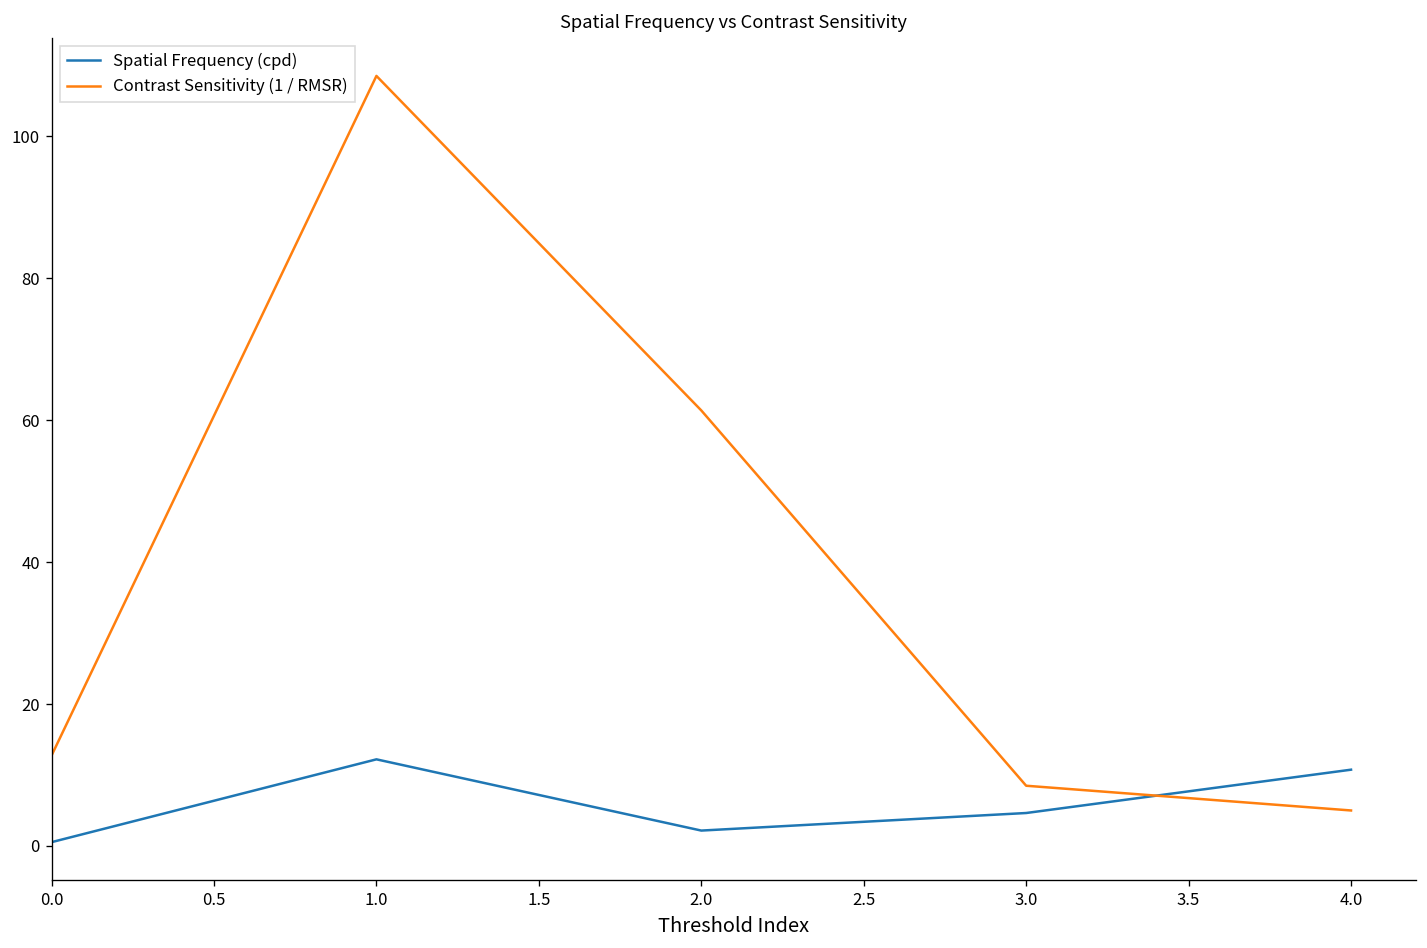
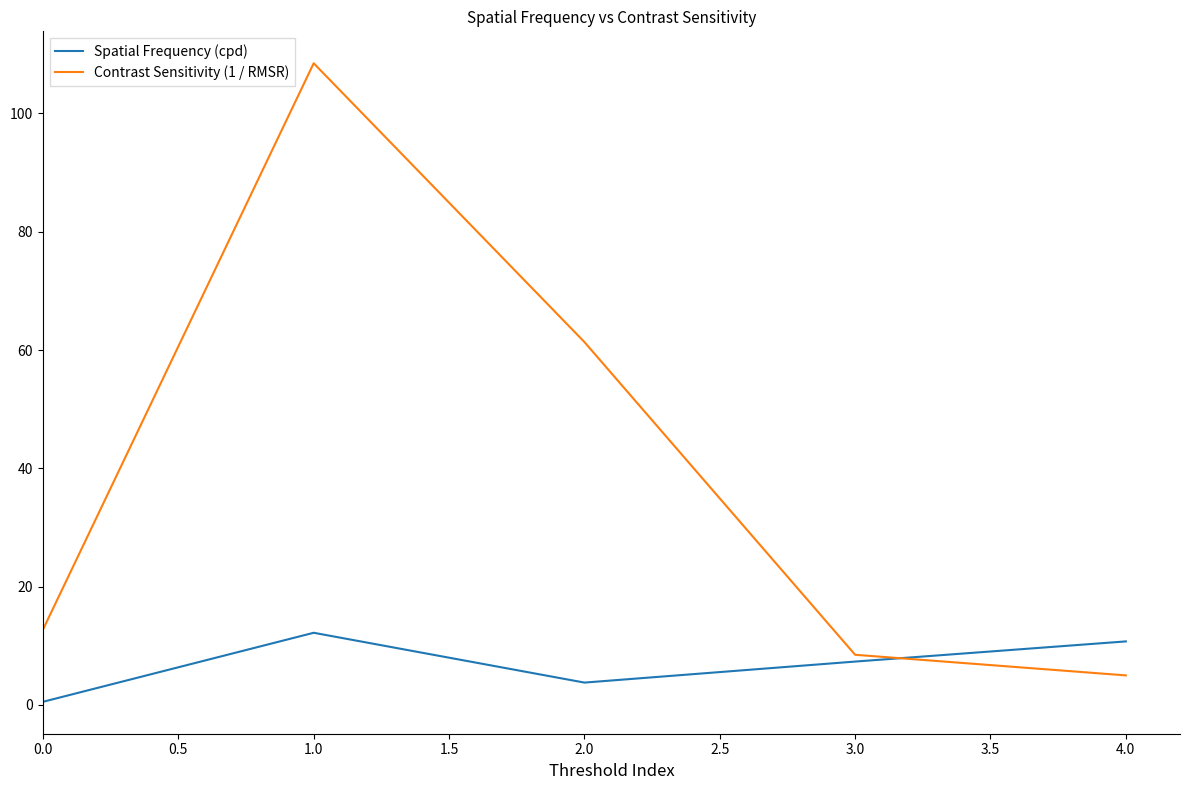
  {
    "Spatial Frequency (cpd)": {
      "0.0": 1,
      "1.0": 12,
-     "2.0": 2,
-     "3.0": 5,
+     "2.0": 4,
+     "3.0": 7,
      "4.0": 11
    },
    "Contrast Sensitivity (1 / RMSR)": {
      "0.0": 13,
      "1.0": 108,
      "2.0": 61,
      "3.0": 8,
      "4.0": 5
    }
  }
